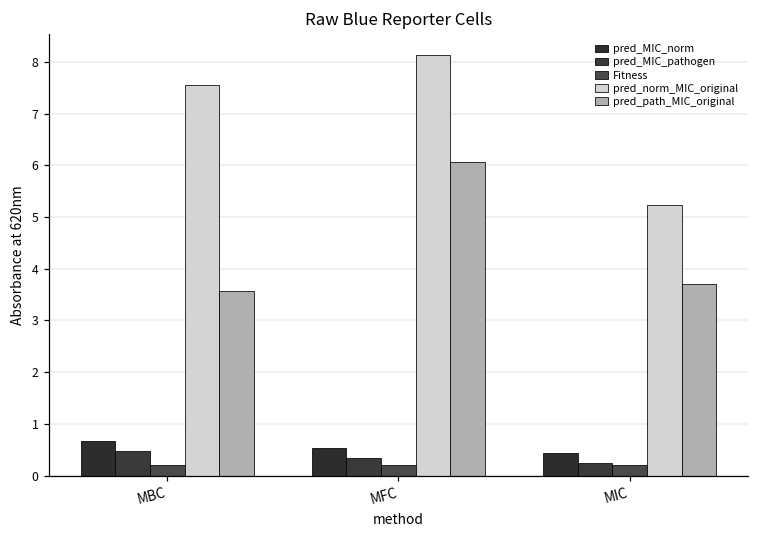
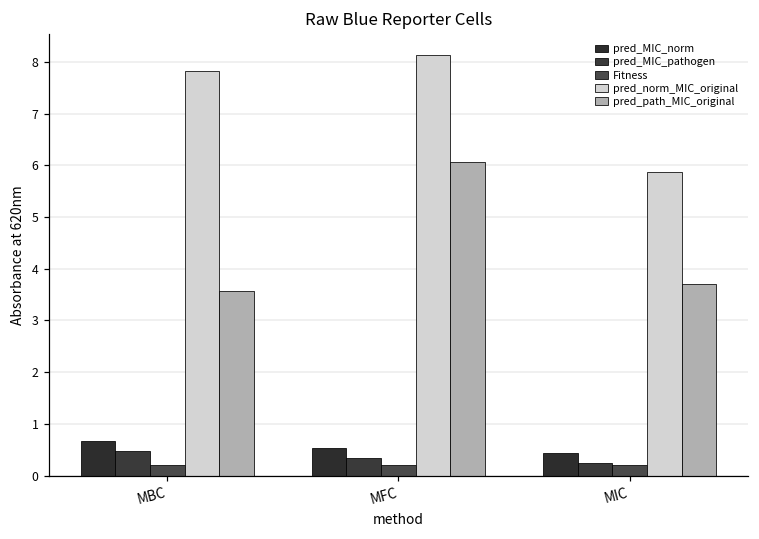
  {
    "pred_norm_MIC_original": {
-     "MBC": 7.6,
+     "MBC": 7.8,
      "MFC": 8.1,
-     "MIC": 5.2
+     "MIC": 5.9
    },
    "pred_path_MIC_original": {
      "MBC": 3.6,
      "MFC": 6.1,
      "MIC": 3.7
    }
  }
